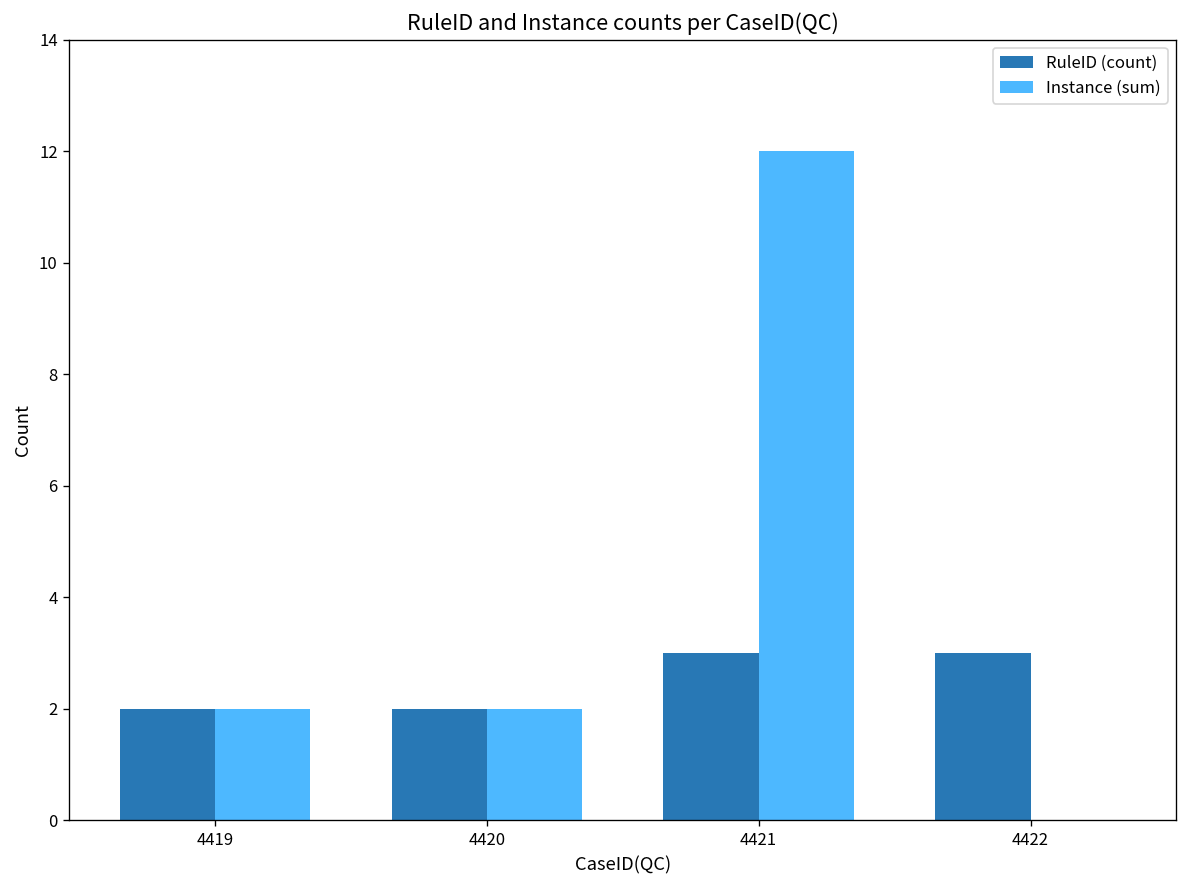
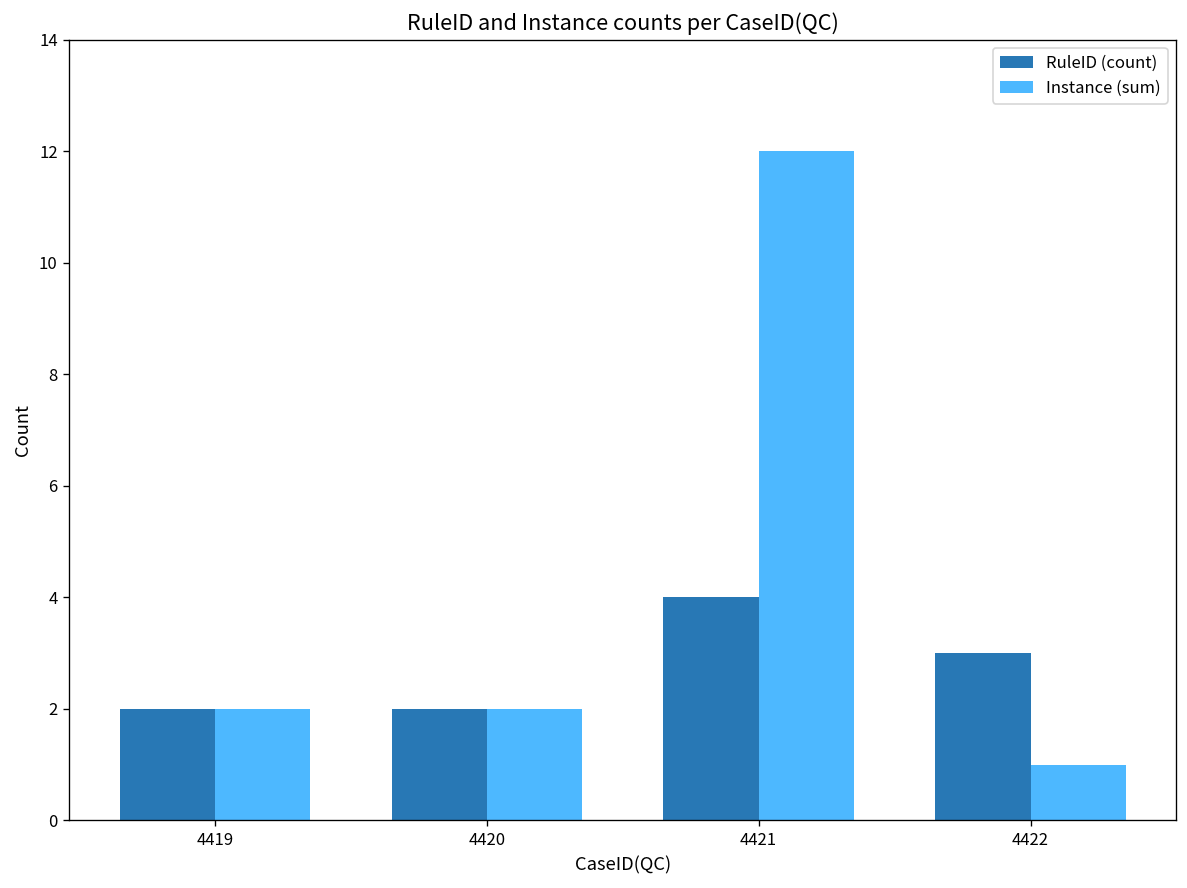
  {
    "RuleID (count)": {
      "4419": 2,
      "4420": 2,
-     "4421": 3,
+     "4421": 4,
      "4422": 3
    },
    "Instance (sum)": {
      "4419": 2,
      "4420": 2,
      "4421": 12,
-     "4422": 0
+     "4422": 1
    }
  }
